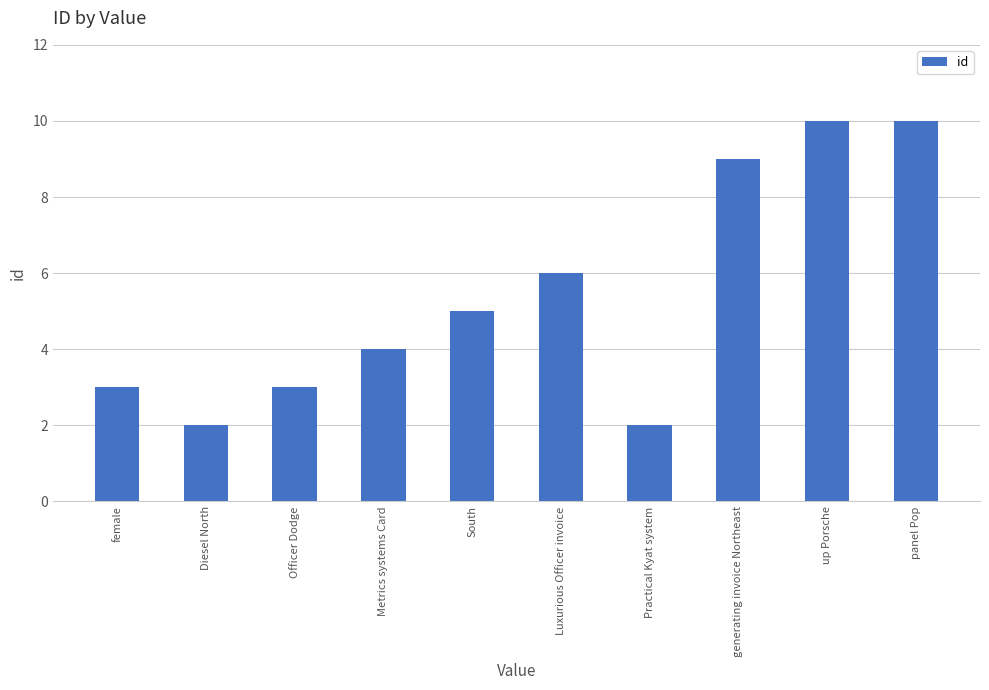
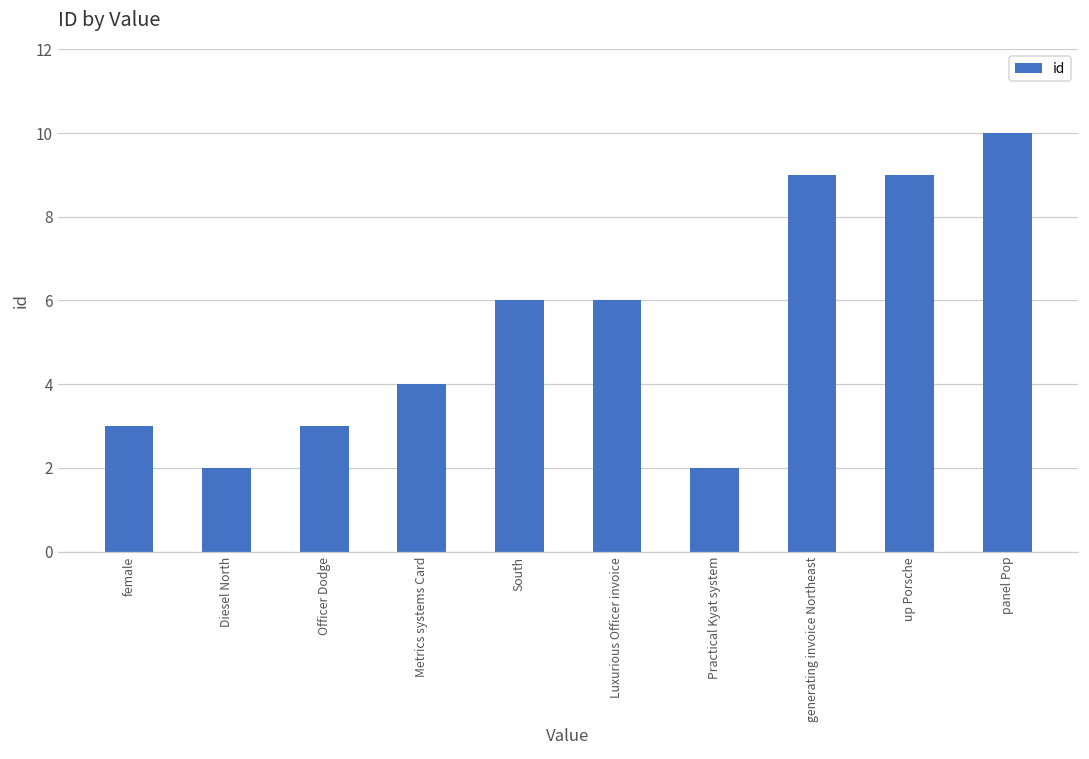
  {
    "female": 3,
    "Diesel North": 2,
    "Officer Dodge": 3,
    "Metrics systems Card": 4,
-   "South": 5,
+   "South": 6,
    "Luxurious Officer invoice": 6,
    "Practical Kyat system": 2,
    "generating invoice Northeast": 9,
-   "up Porsche": 10,
+   "up Porsche": 9,
    "panel Pop": 10
  }
